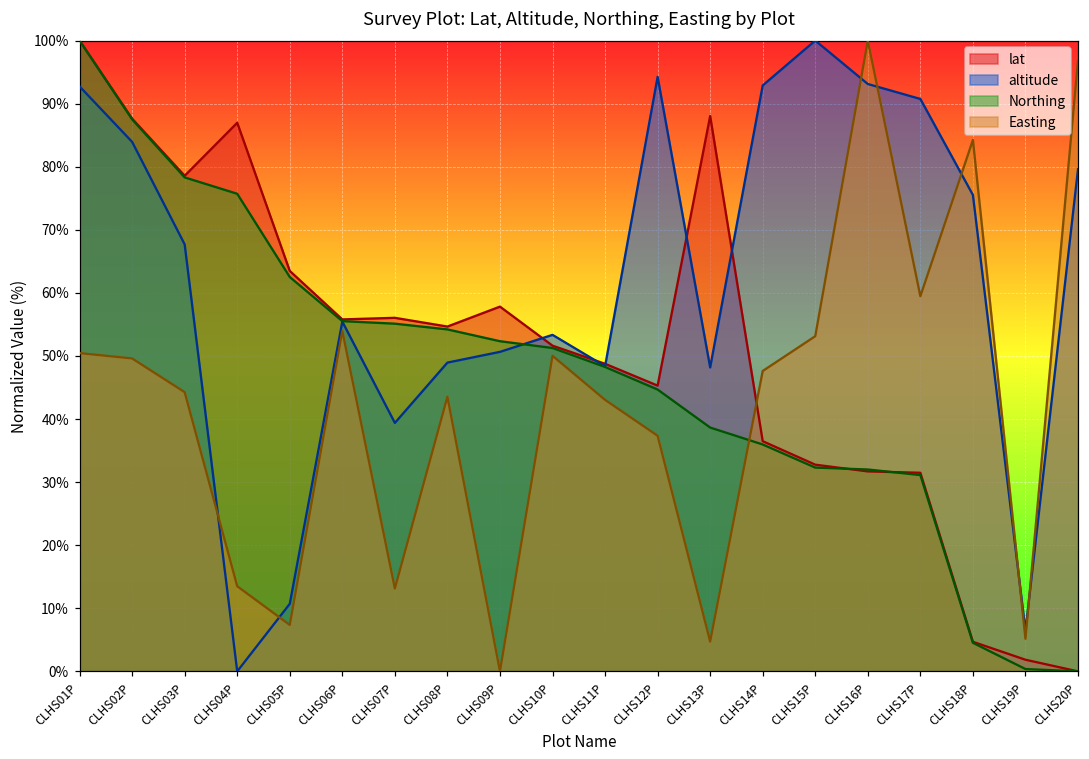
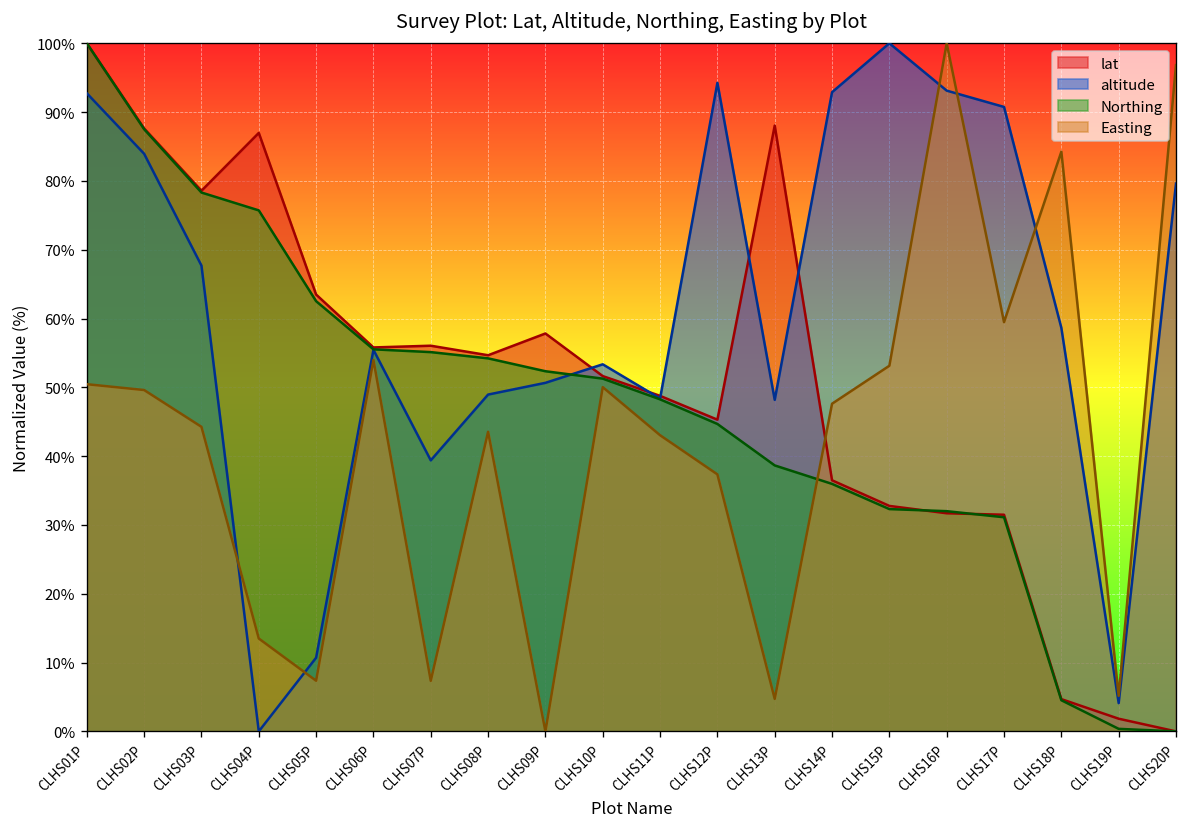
  {
    "lat": {
      "CLHS04P": "87%",
      "CLHS05P": "63%",
      "CLHS07P": "56%",
      "CLHS08P": "55%",
      "CLHS09P": "58%",
      "CLHS12P": "45%",
      "CLHS13P": "88%",
      "CLHS14P": "36%",
      "CLHS15P": "33%",
      "CLHS19P": "2%"
    },
    "altitude": {
      "CLHS01P": "93%",
      "CLHS02P": "84%",
      "CLHS03P": "68%",
      "CLHS04P": "0%",
      "CLHS05P": "11%",
      "CLHS07P": "39%",
      "CLHS08P": "49%",
      "CLHS09P": "51%",
      "CLHS10P": "53%",
      "CLHS12P": "94%",
      "CLHS13P": "48%",
      "CLHS14P": "93%",
      "CLHS15P": "100%",
      "CLHS16P": "93%",
      "CLHS17P": "91%",
-     "CLHS18P": "76%",
-     "CLHS19P": "6%",
+     "CLHS18P": "59%",
+     "CLHS19P": "4%",
      "CLHS20P": "80%"
    },
    "Northing": {
      "CLHS04P": "76%",
      "CLHS05P": "63%",
      "CLHS07P": "55%",
      "CLHS08P": "54%",
      "CLHS09P": "52%",
      "CLHS12P": "45%",
      "CLHS13P": "39%",
      "CLHS14P": "36%",
      "CLHS15P": "32%",
      "CLHS19P": "0%"
    },
    "Easting": {
      "CLHS01P": "50%",
      "CLHS02P": "50%",
      "CLHS03P": "44%",
      "CLHS04P": "13%",
      "CLHS05P": "7%",
      "CLHS06P": "54%",
-     "CLHS07P": "13%",
+     "CLHS07P": "7%",
      "CLHS08P": "44%",
      "CLHS09P": "0%",
      "CLHS10P": "50%",
      "CLHS11P": "43%",
      "CLHS12P": "37%",
      "CLHS13P": "5%",
      "CLHS14P": "48%",
      "CLHS15P": "53%",
      "CLHS16P": "100%",
      "CLHS17P": "59%",
      "CLHS18P": "84%",
      "CLHS19P": "5%",
      "CLHS20P": "97%"
    }
  }
